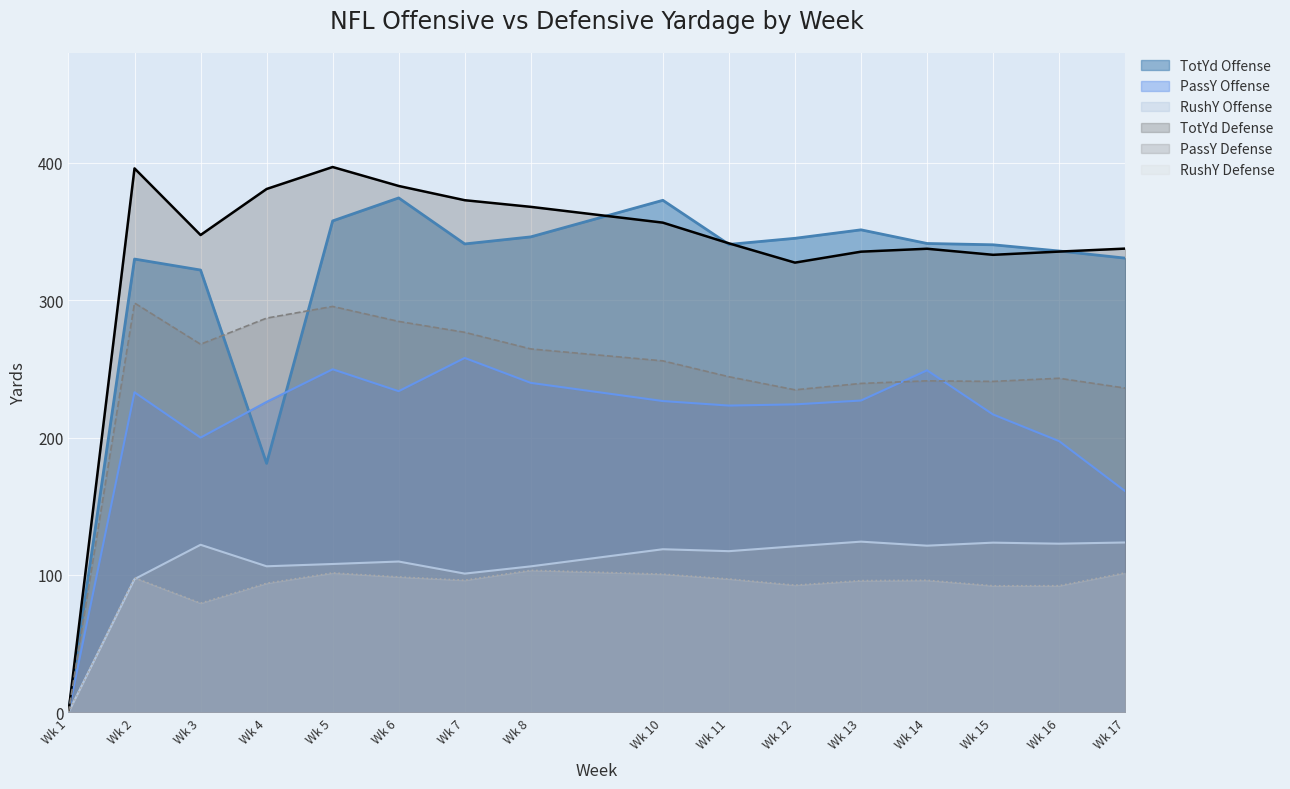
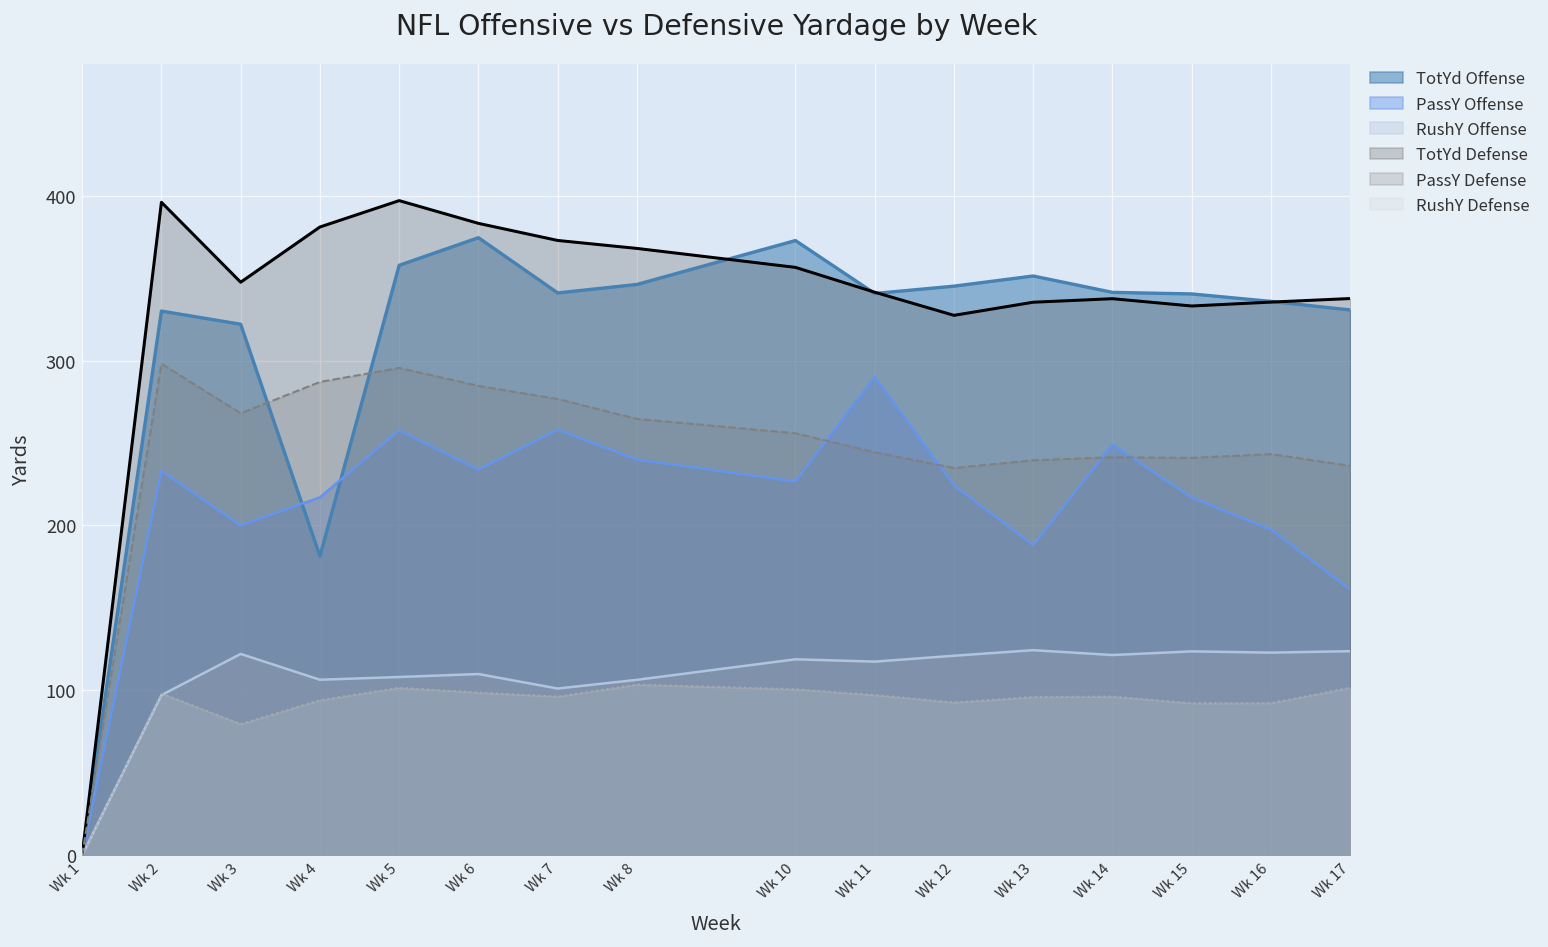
  {
    "TotYd Offense": {
      "Wk 2": 330,
      "Wk 3": 322,
      "Wk 4": 181,
      "Wk 5": 358,
      "Wk 6": 375,
      "Wk 7": 341,
      "Wk 8": 346,
      "Wk 10": 373,
      "Wk 12": 345,
      "Wk 13": 351,
      "Wk 14": 341,
      "Wk 15": 340,
      "Wk 17": 331
    },
    "PassY Offense": {
      "Wk 2": 233,
      "Wk 3": 200,
-     "Wk 4": 226,
-     "Wk 5": 250,
+     "Wk 4": 217,
+     "Wk 5": 258,
      "Wk 6": 234,
      "Wk 7": 258,
      "Wk 8": 240,
      "Wk 10": 227,
-     "Wk 11": 223,
+     "Wk 11": 290,
      "Wk 12": 224,
-     "Wk 13": 227,
+     "Wk 13": 188,
      "Wk 14": 249,
      "Wk 15": 217,
      "Wk 16": 197,
      "Wk 17": 161
    }
  }
